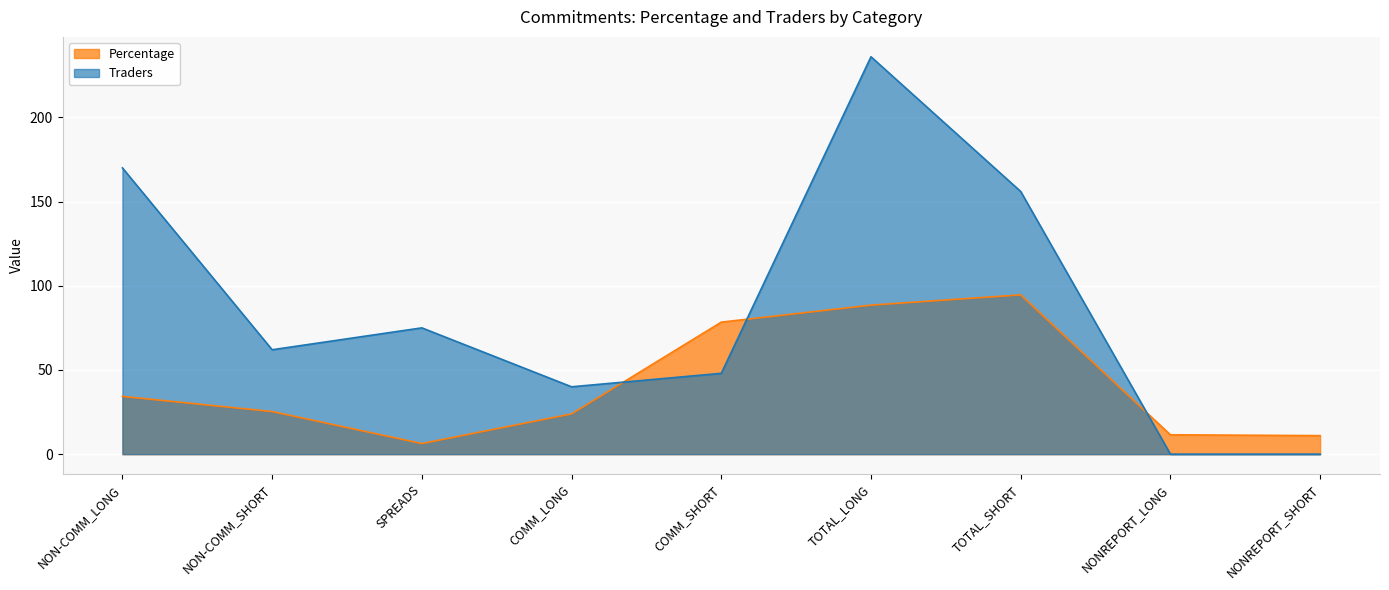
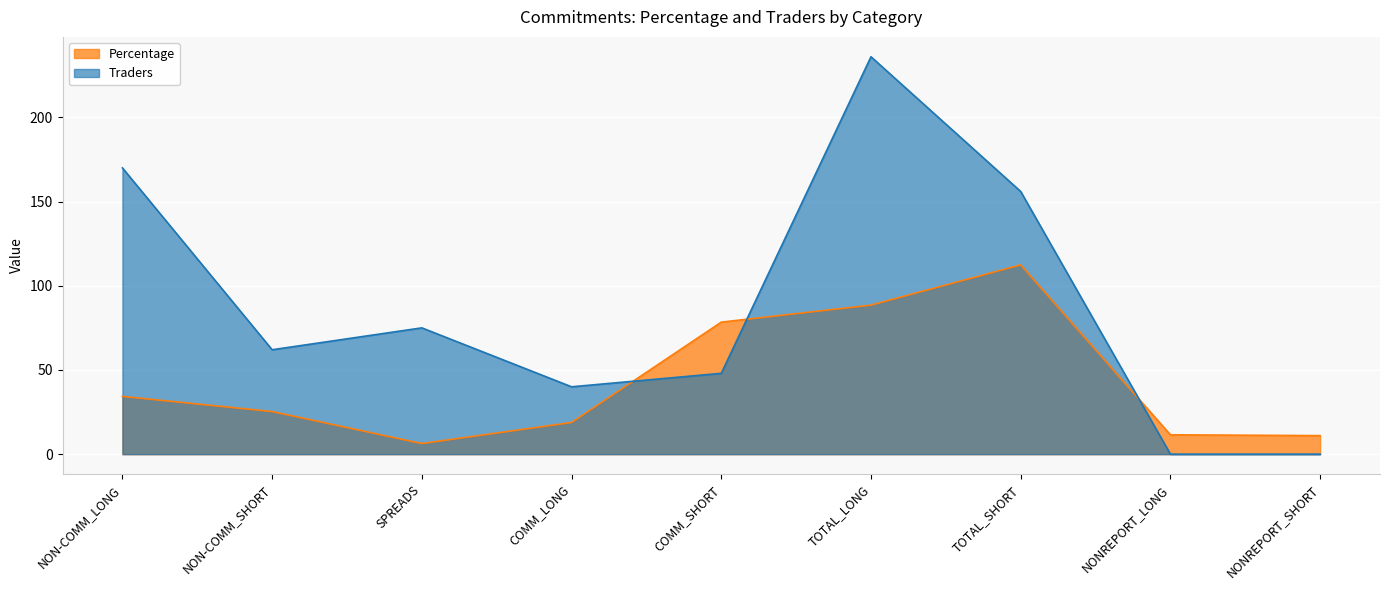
  {
    "Percentage": {
      "NON-COMM_LONG": 34,
      "NON-COMM_SHORT": 25,
      "SPREADS": 6,
-     "COMM_LONG": 24,
+     "COMM_LONG": 19,
      "COMM_SHORT": 78,
      "TOTAL_LONG": 89,
-     "TOTAL_SHORT": 95,
+     "TOTAL_SHORT": 112,
      "NONREPORT_LONG": 12,
      "NONREPORT_SHORT": 11
    },
    "Traders": {
      "NON-COMM_LONG": 170,
      "NON-COMM_SHORT": 62,
      "SPREADS": 75,
      "COMM_LONG": 40,
      "COMM_SHORT": 48,
      "TOTAL_LONG": 236,
      "TOTAL_SHORT": 156,
      "NONREPORT_LONG": 0,
      "NONREPORT_SHORT": 0
    }
  }
